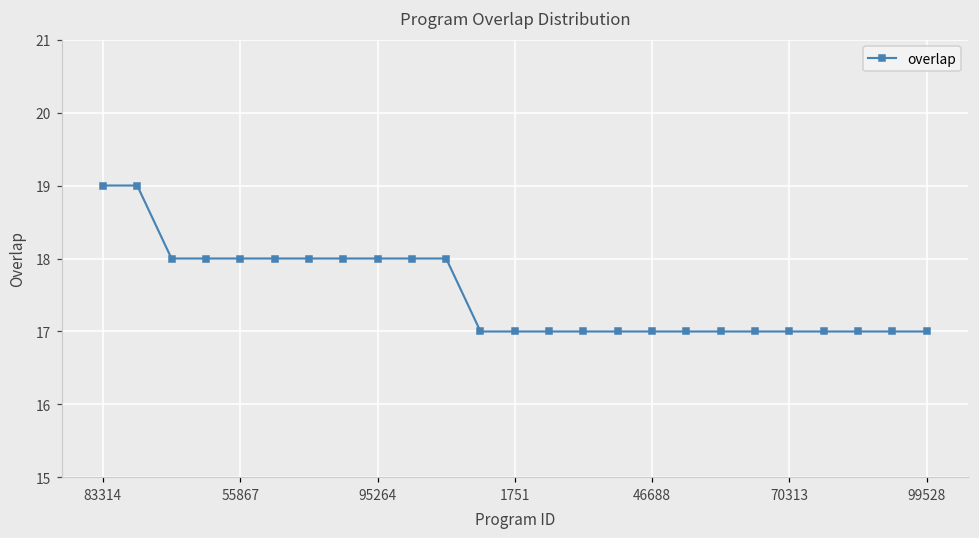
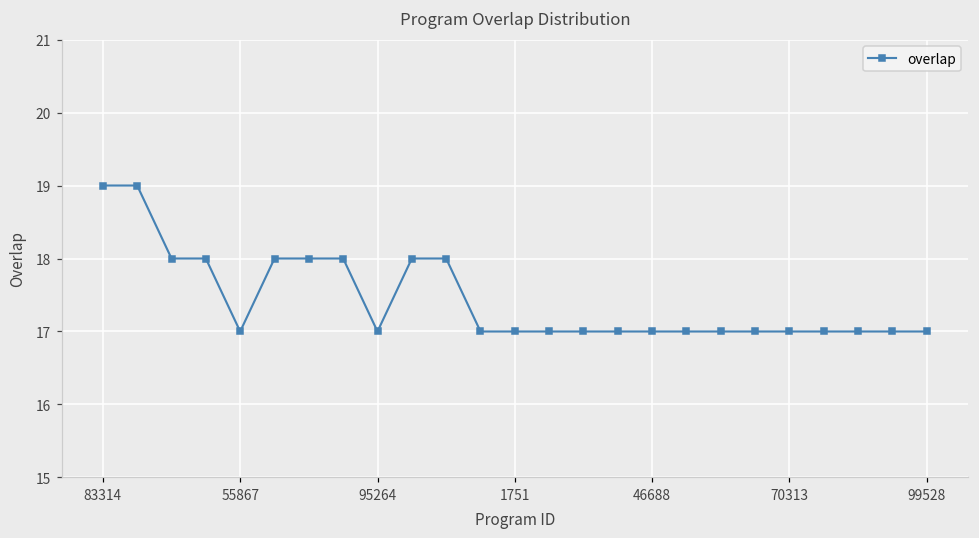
  {
    "83314": 19,
-   "55867": 18,
-   "95264": 18,
+   "55867": 17,
+   "95264": 17,
    "1751": 17,
    "46688": 17,
    "70313": 17,
    "99528": 17
  }
